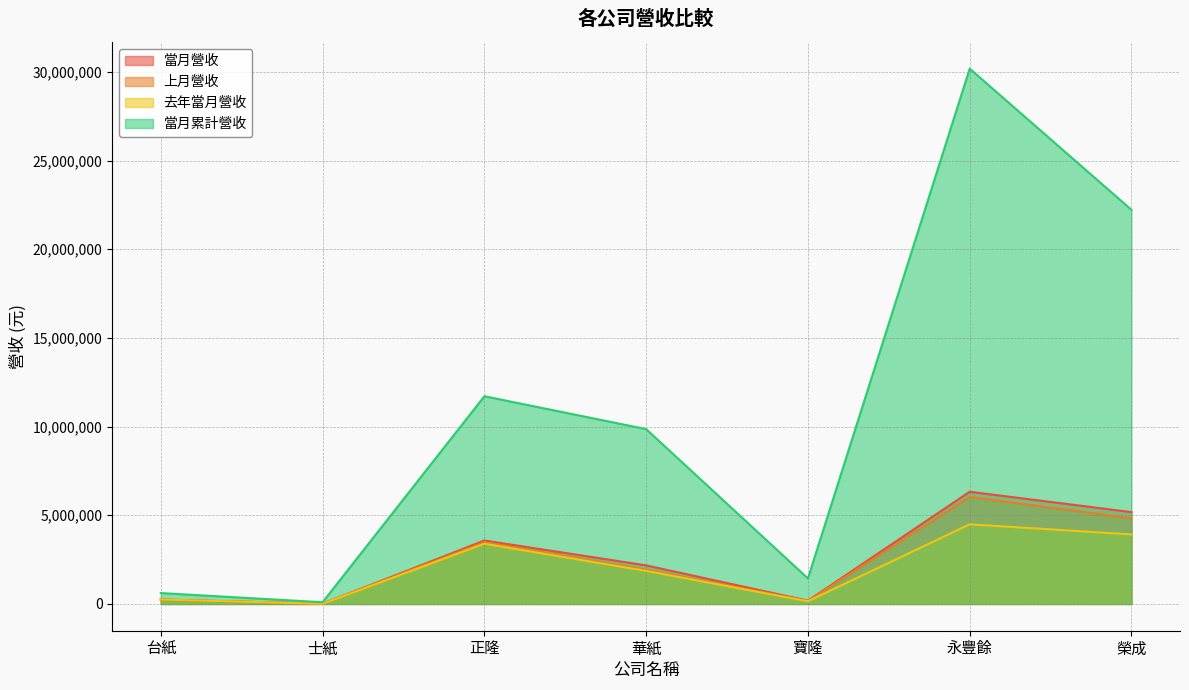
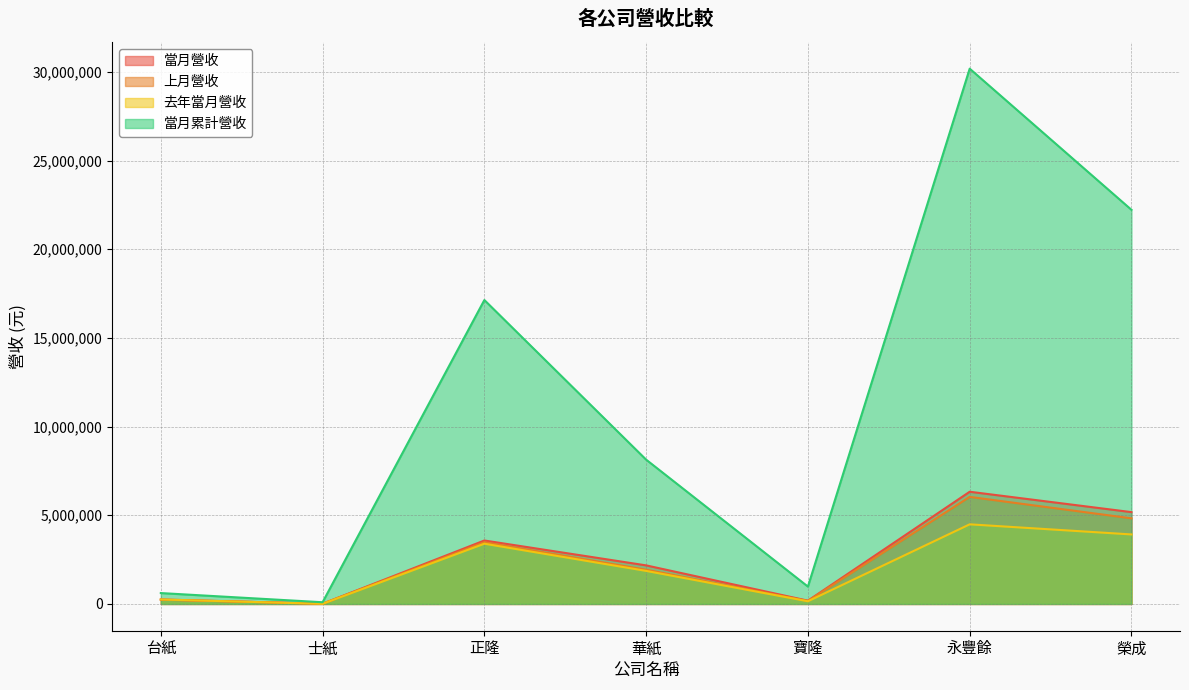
  {
    "去年當月營收": {
      "永豐餘": "4,500,000",
      "榮成": "3,900,000"
    },
    "當月累計營收": {
      "台紙": "600,000",
-     "正隆": "11,700,000",
-     "華紙": "9,900,000",
-     "寶隆": "1,400,000",
+     "正隆": "17,100,000",
+     "華紙": "8,100,000",
+     "寶隆": "1,000,000",
      "永豐餘": "30,200,000",
      "榮成": "22,200,000"
    }
  }
